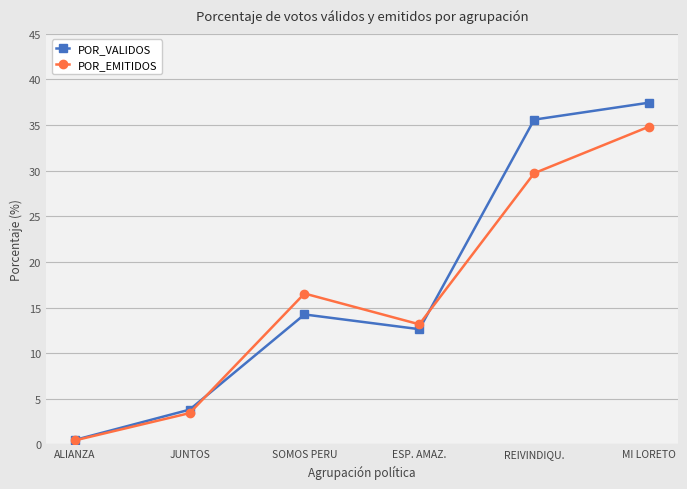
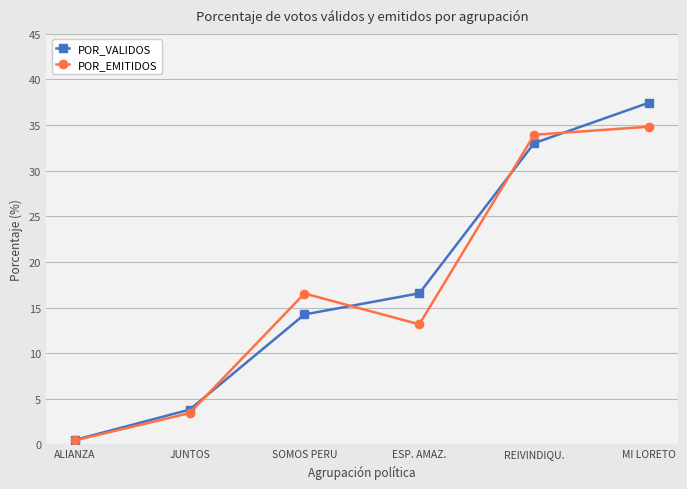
  {
    "POR_VALIDOS": {
      "JUNTOS": 4,
      "SOMOS PERU": 14,
-     "ESP. AMAZ.": 13,
-     "REIVINDIQU.": 36,
+     "ESP. AMAZ.": 17,
+     "REIVINDIQU.": 33,
      "MI LORETO": 37
    },
    "POR_EMITIDOS": {
      "JUNTOS": 3,
      "SOMOS PERU": 17,
      "ESP. AMAZ.": 13,
-     "REIVINDIQU.": 30,
+     "REIVINDIQU.": 34,
      "MI LORETO": 35
    }
  }
